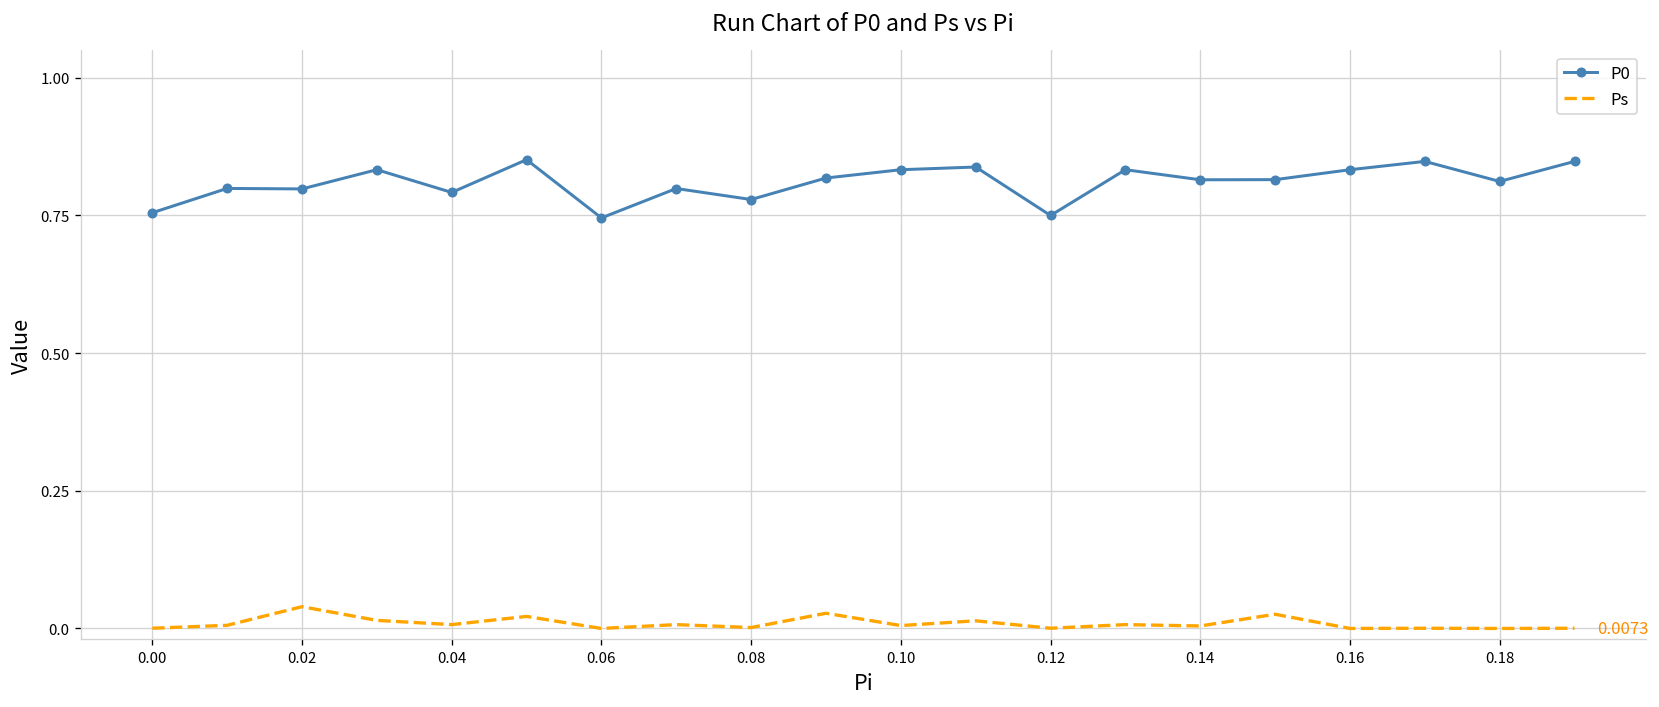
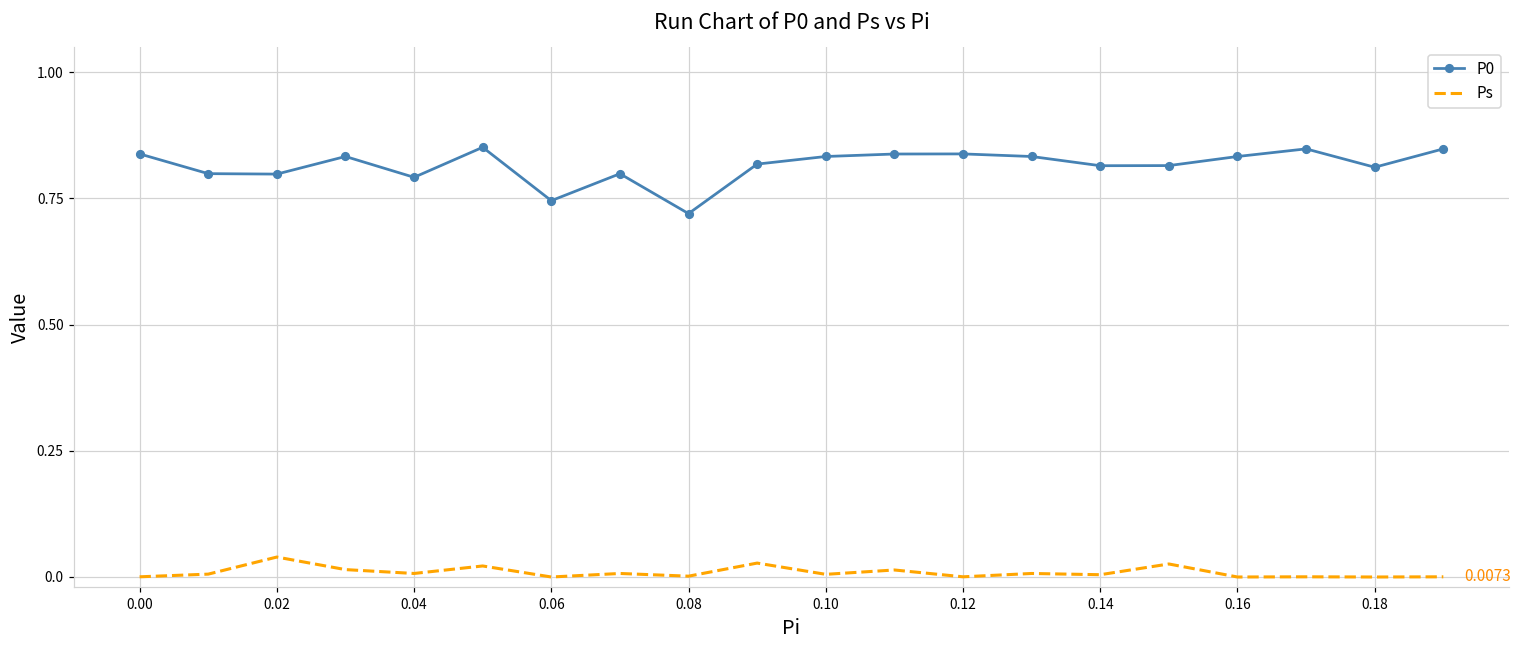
  {
    "P0": {
-     "0.00": 0.75,
+     "0.00": 0.84,
      "0.02": 0.80,
      "0.04": 0.79,
      "0.06": 0.75,
-     "0.08": 0.78,
+     "0.08": 0.72,
      "0.10": 0.83,
-     "0.12": 0.75,
+     "0.12": 0.84,
      "0.14": 0.81,
      "0.16": 0.83,
      "0.18": 0.81
    },
    "Ps": {
      "0.00": 0.00,
      "0.02": 0.04,
      "0.04": 0.01,
      "0.06": 0.00,
      "0.08": 0.00,
      "0.10": 0.01,
      "0.12": 0.00,
      "0.14": 0.00,
      "0.16": 0.00,
      "0.18": 0.00
    }
  }
